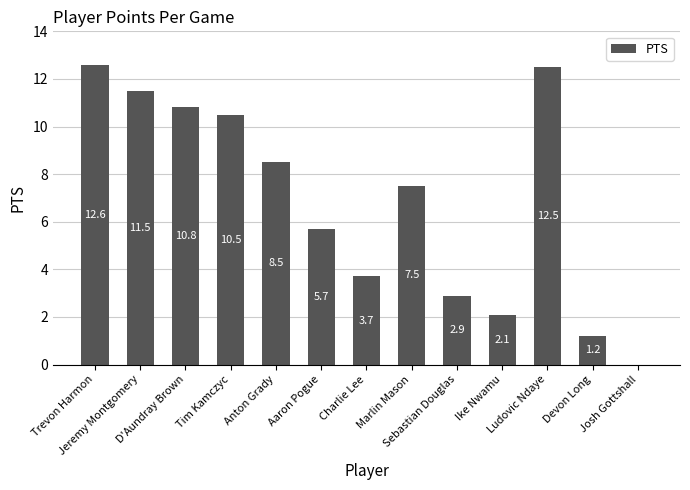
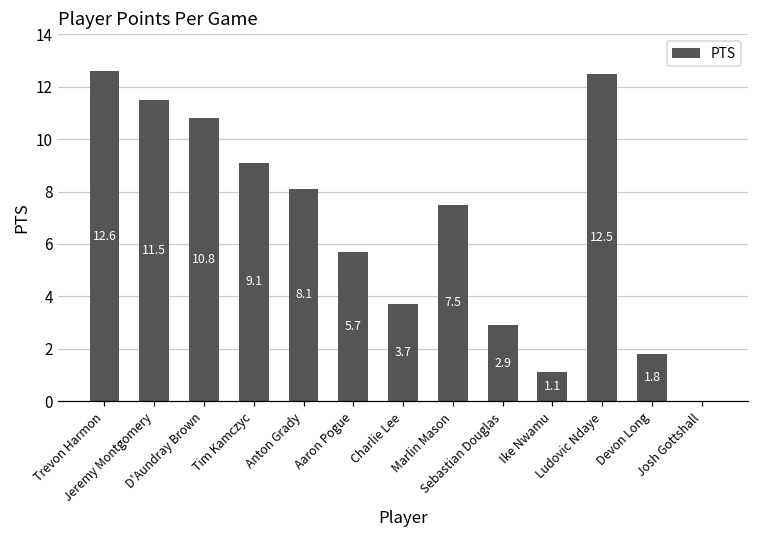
  {
    "Trevon Harmon": 12.6,
    "Jeremy Montgomery": 11.5,
    "D'Aundray Brown": 10.8,
-   "Tim Kamczyc": 10.5,
-   "Anton Grady": 8.5,
+   "Tim Kamczyc": 9.1,
+   "Anton Grady": 8.1,
    "Aaron Pogue": 5.7,
    "Charlie Lee": 3.7,
    "Marlin Mason": 7.5,
    "Sebastian Douglas": 2.9,
-   "Ike Nwamu": 2.1,
+   "Ike Nwamu": 1.1,
    "Ludovic Ndaye": 12.5,
-   "Devon Long": 1.2
+   "Devon Long": 1.8
  }
